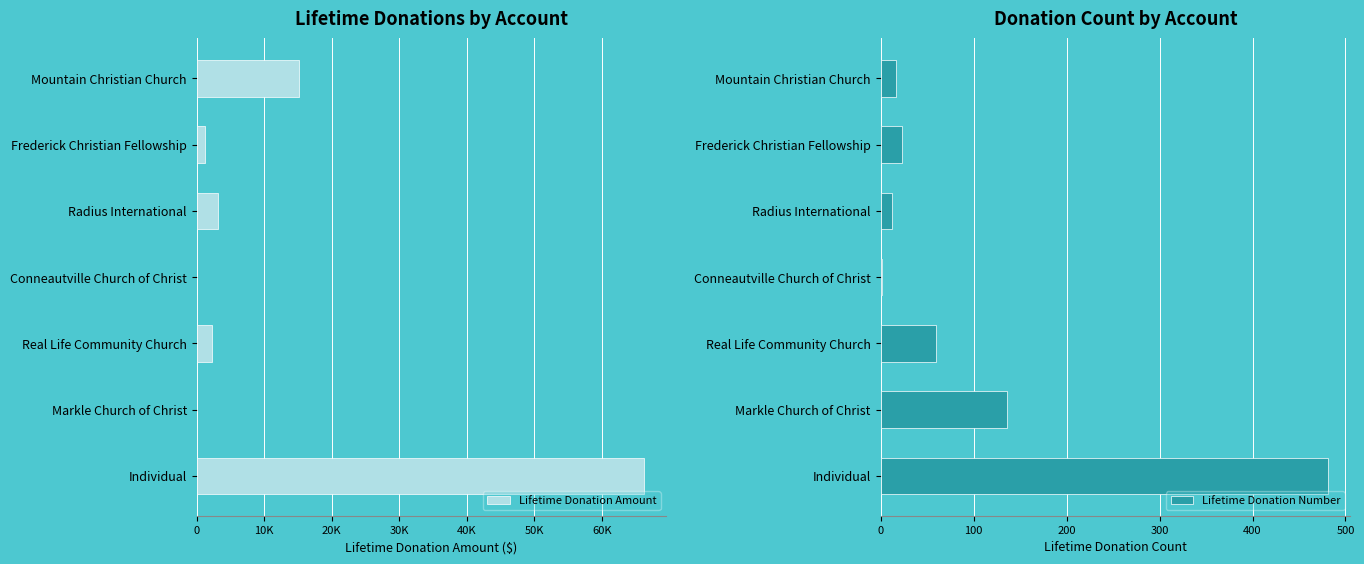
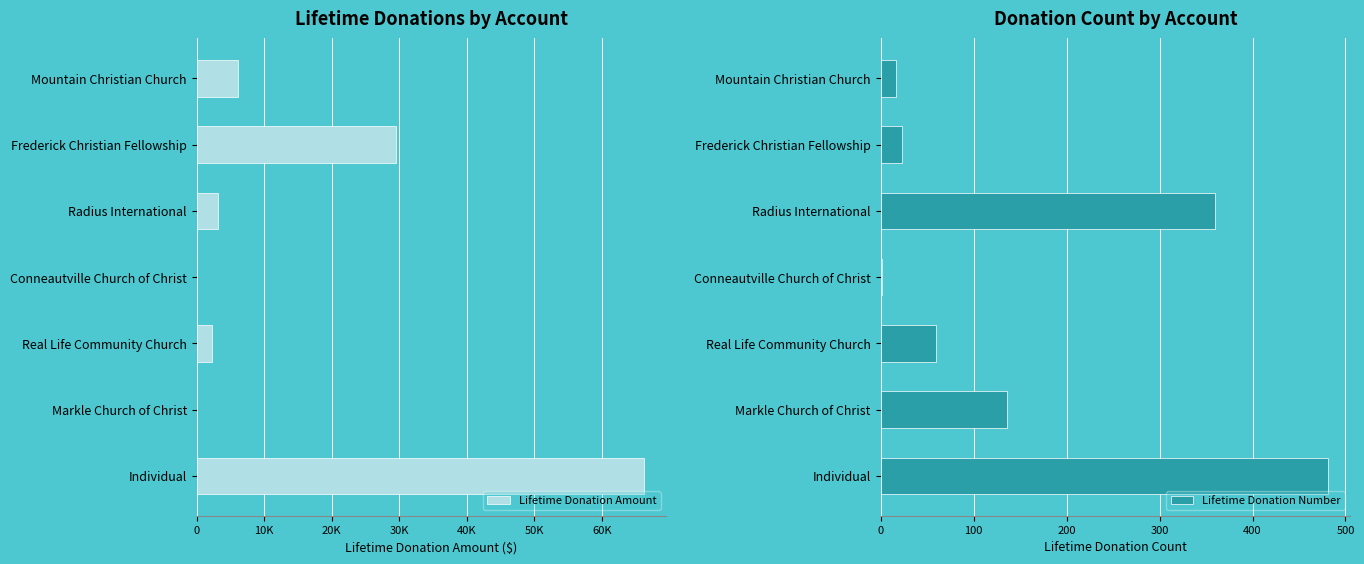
  {
    "Lifetime Donations by Account": {
-     "Mountain Christian Church": 15000,
-     "Frederick Christian Fellowship": 1000,
+     "Mountain Christian Church": 6000,
+     "Frederick Christian Fellowship": 30000,
      "Radius International": 3000,
      "Real Life Community Church": 2000,
      "Individual": 66000
    },
    "Donation Count by Account": {
      "Mountain Christian Church": 20,
      "Frederick Christian Fellowship": 20,
-     "Radius International": 10,
+     "Radius International": 360,
      "Real Life Community Church": 60,
      "Markle Church of Christ": 140,
      "Individual": 480
    }
  }
